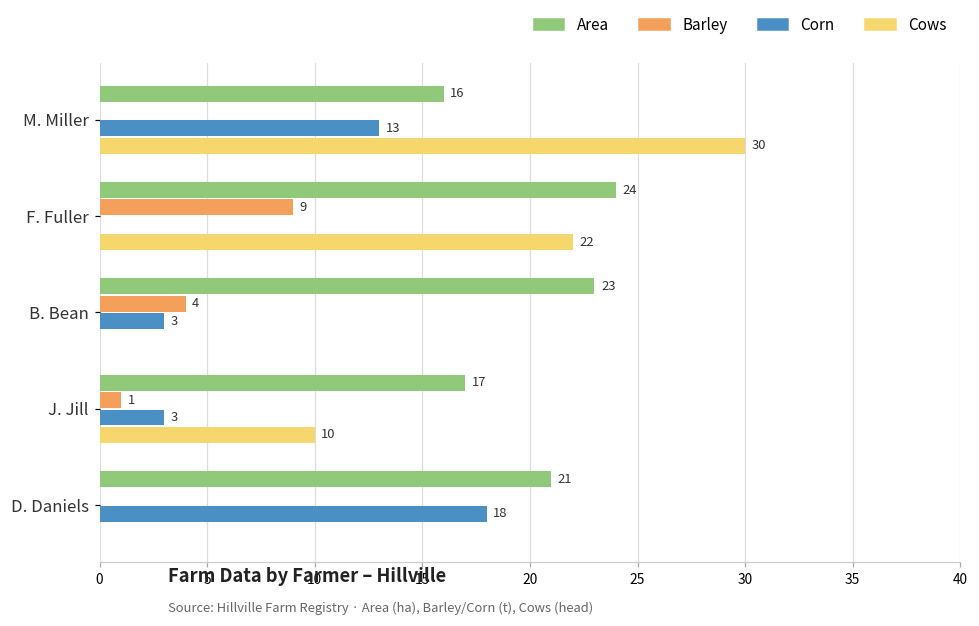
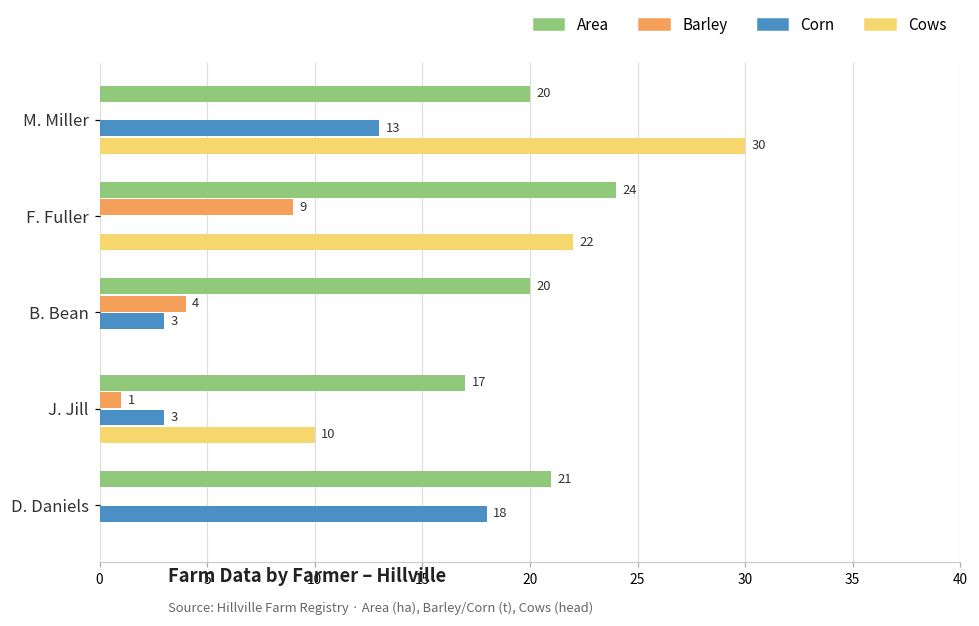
  {
    "Area": {
-     "M. Miller": 16,
+     "M. Miller": 20,
      "F. Fuller": 24,
-     "B. Bean": 23,
+     "B. Bean": 20,
      "J. Jill": 17,
      "D. Daniels": 21
    },
    "Corn": {
      "M. Miller": 13,
      "B. Bean": 3,
      "J. Jill": 3,
      "D. Daniels": 18
    }
  }
